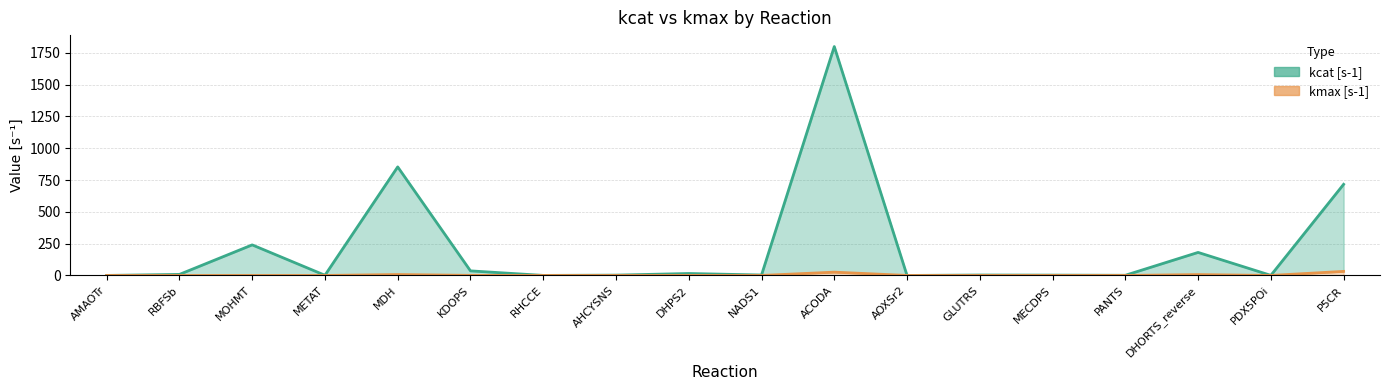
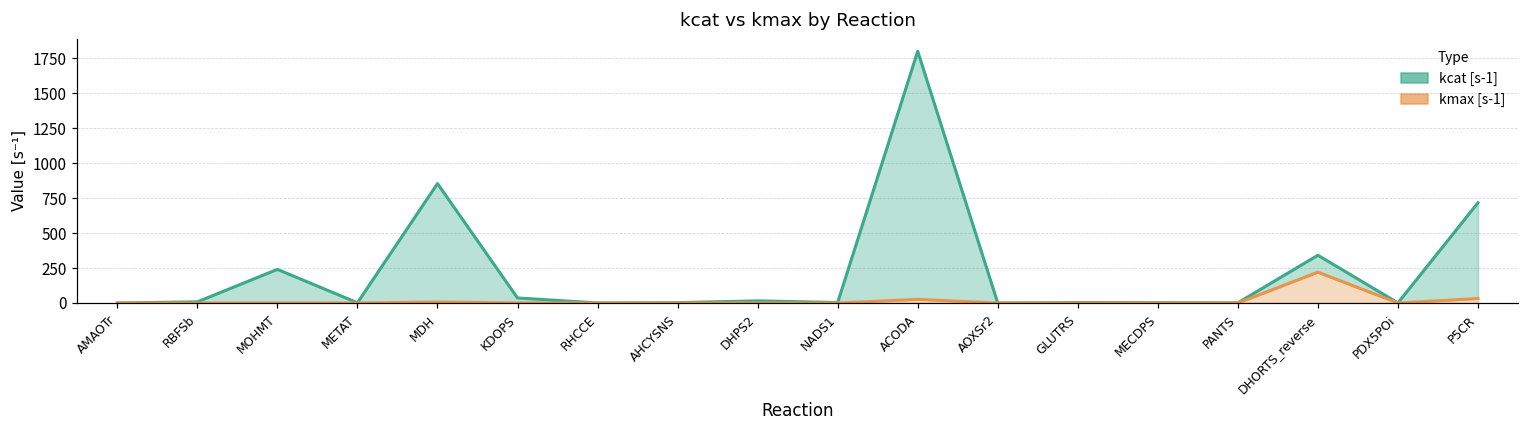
  {
    "kcat [s-1]": {
      "MOHMT": 240,
      "MDH": 850,
      "KDOPS": 40,
      "ACODA": 1800,
-     "DHORTS_reverse": 180,
+     "DHORTS_reverse": 340,
      "P5CR": 720
    },
    "kmax [s-1]": {
      "MOHMT": 0,
      "MDH": 10,
      "KDOPS": 0,
      "ACODA": 30,
-     "DHORTS_reverse": 10,
+     "DHORTS_reverse": 220,
      "P5CR": 30
    }
  }
